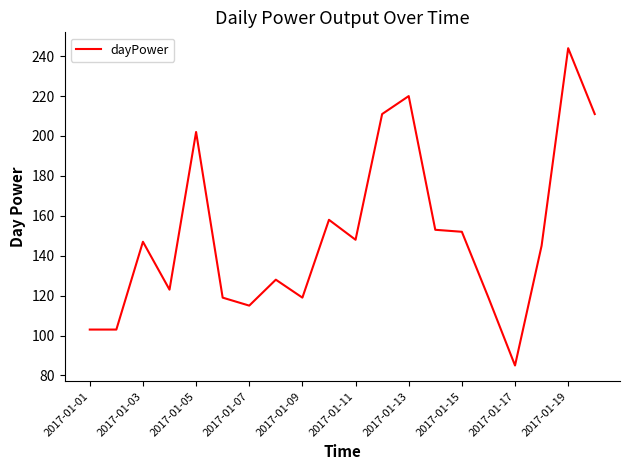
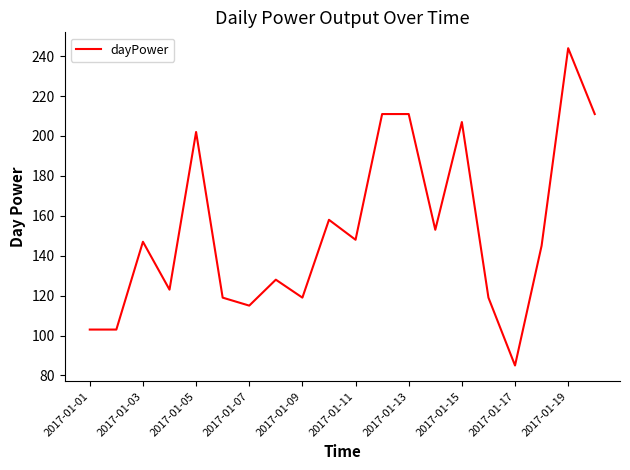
  {
    "2017-01-01": 103,
    "2017-01-03": 147,
    "2017-01-05": 202,
    "2017-01-07": 115,
    "2017-01-09": 119,
    "2017-01-11": 148,
-   "2017-01-13": 220,
-   "2017-01-15": 152,
+   "2017-01-13": 211,
+   "2017-01-15": 207,
    "2017-01-17": 85,
    "2017-01-19": 244
  }
